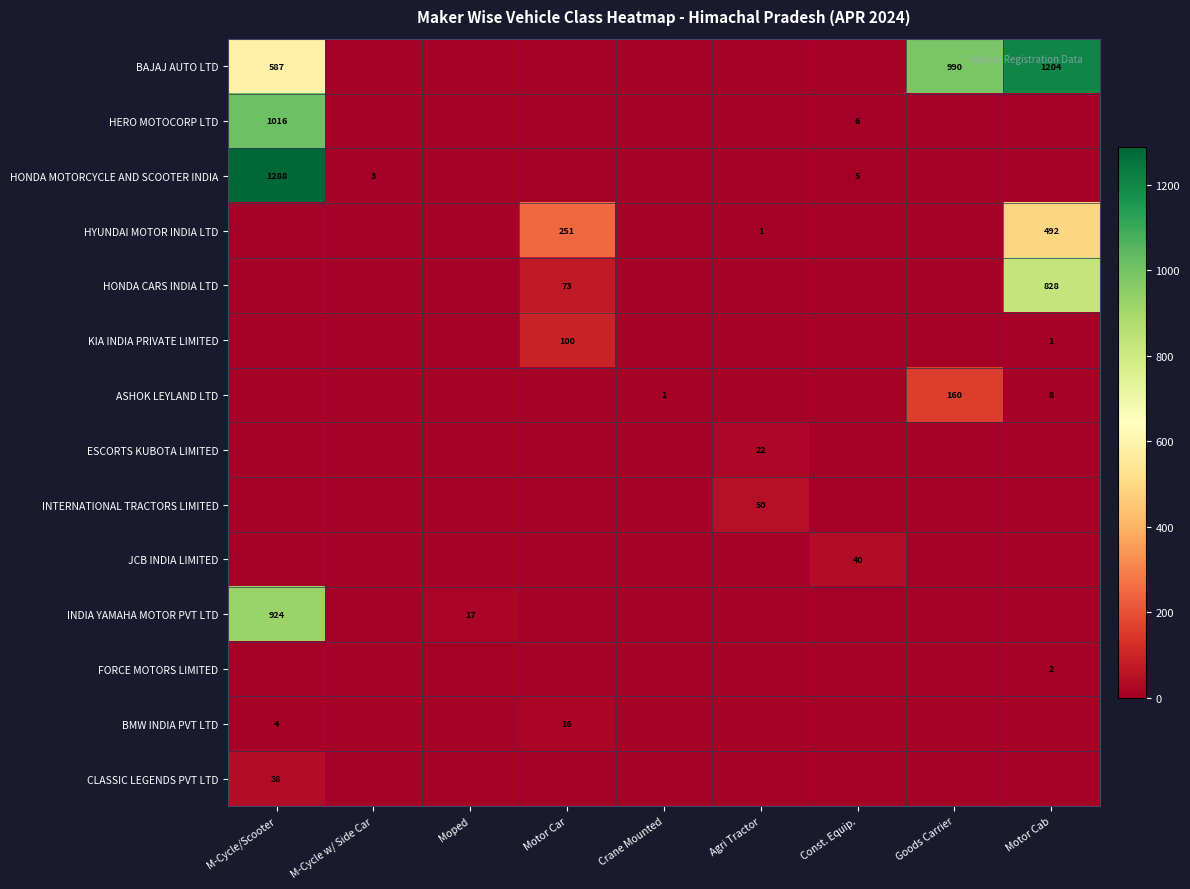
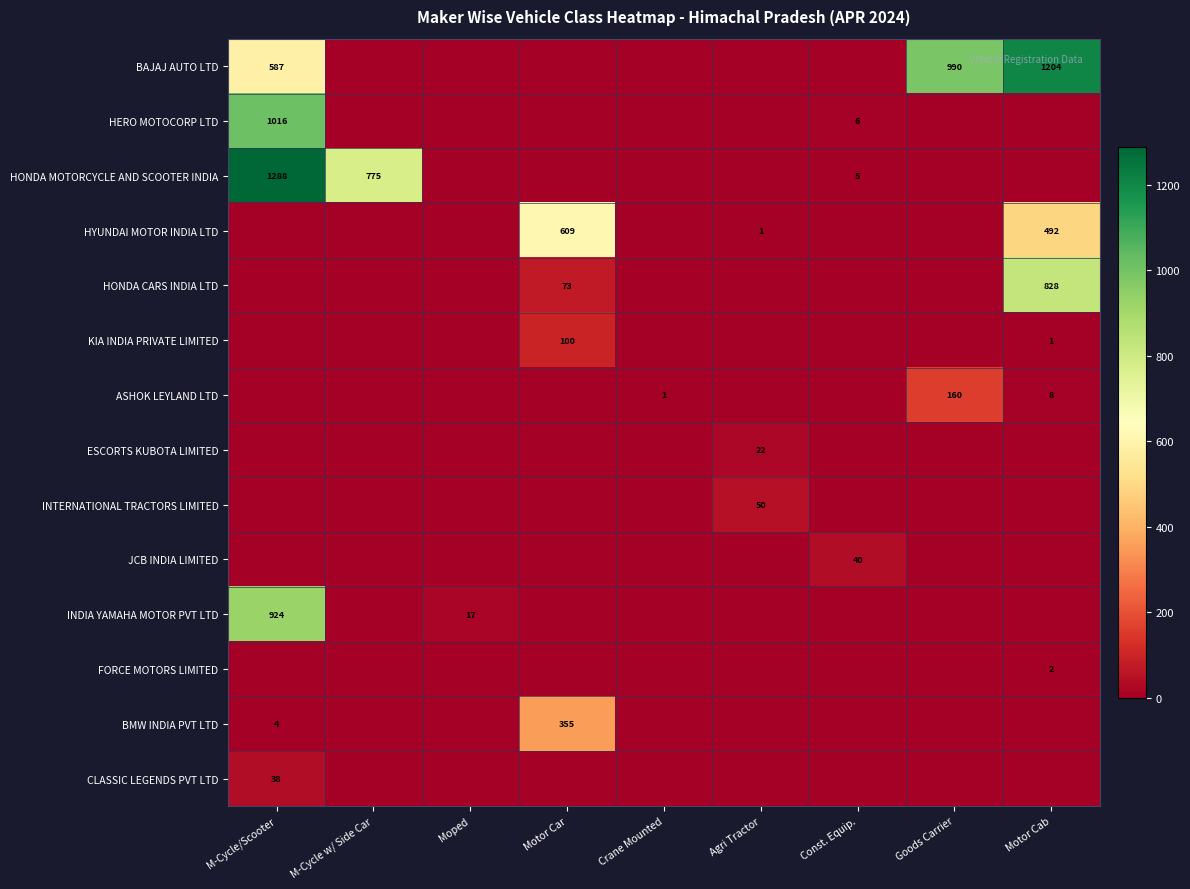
  {
    "BAJAJ AUTO LTD": {
      "M-Cycle/Scooter": 587,
      "Goods Carrier": 990
    },
    "HERO MOTOCORP LTD": {
      "M-Cycle/Scooter": 1016,
      "Const. Equip.": 6
    },
    "HONDA MOTORCYCLE AND SCOOTER INDIA": {
      "M-Cycle/Scooter": 1288,
-     "M-Cycle w/ Side Car": 3,
+     "M-Cycle w/ Side Car": 775,
      "Const. Equip.": 5
    },
    "HYUNDAI MOTOR INDIA LTD": {
-     "Motor Car": 251,
+     "Motor Car": 609,
      "Agri Tractor": 1,
      "Motor Cab": 492
    },
    "HONDA CARS INDIA LTD": {
      "Motor Car": 73,
      "Motor Cab": 828
    },
    "KIA INDIA PRIVATE LIMITED": {
      "Motor Car": 100,
      "Motor Cab": 1
    },
    "ASHOK LEYLAND LTD": {
      "Crane Mounted": 1,
      "Goods Carrier": 160,
      "Motor Cab": 8
    },
    "ESCORTS KUBOTA LIMITED": {
      "Agri Tractor": 22
    },
    "INTERNATIONAL TRACTORS LIMITED": {
      "Agri Tractor": 50
    },
    "JCB INDIA LIMITED": {
      "Const. Equip.": 40
    },
    "INDIA YAMAHA MOTOR PVT LTD": {
      "M-Cycle/Scooter": 924,
      "Moped": 17
    },
    "FORCE MOTORS LIMITED": {
      "Motor Cab": 2
    },
    "BMW INDIA PVT LTD": {
      "M-Cycle/Scooter": 4,
-     "Motor Car": 16
+     "Motor Car": 355
    },
    "CLASSIC LEGENDS PVT LTD": {
      "M-Cycle/Scooter": 38
    }
  }
